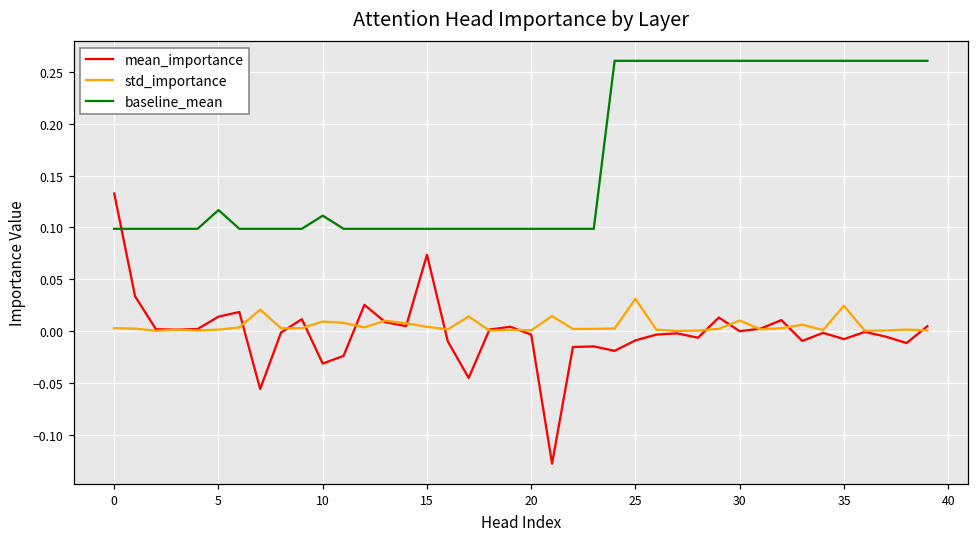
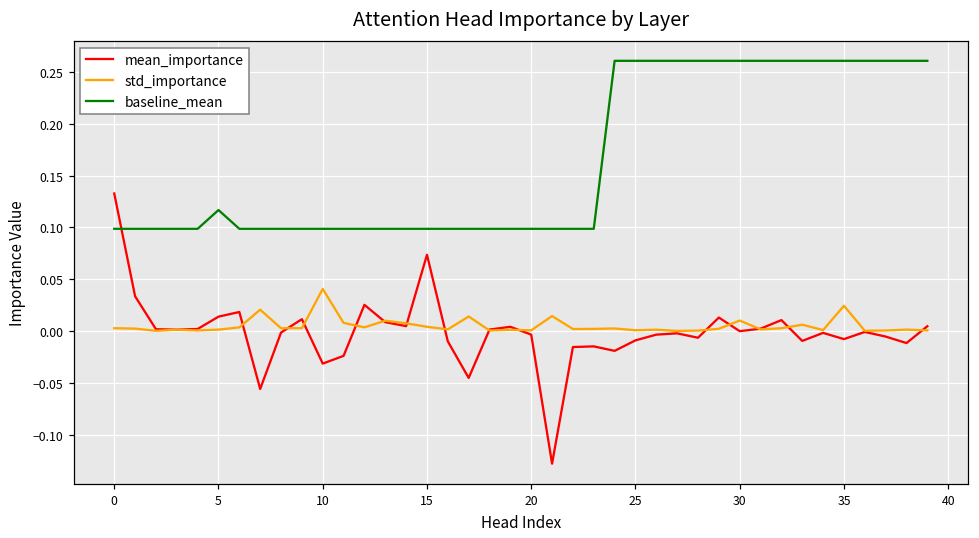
  {
    "mean_importance": {
      "0": 0.13,
      "5": 0.01,
      "10": -0.03,
      "15": 0.07,
      "20": 0.00,
      "25": -0.01,
      "30": 0.00,
      "35": -0.01
    },
    "std_importance": {
      "0": 0.00,
      "5": 0.00,
-     "10": 0.01,
+     "10": 0.04,
      "15": 0.00,
      "20": 0.00,
-     "25": 0.03,
+     "25": 0.00,
      "30": 0.01,
      "35": 0.02
    },
    "baseline_mean": {
      "0": 0.10,
      "5": 0.12,
-     "10": 0.11,
+     "10": 0.10,
      "15": 0.10,
      "20": 0.10,
      "25": 0.26,
      "30": 0.26,
      "35": 0.26
    }
  }
